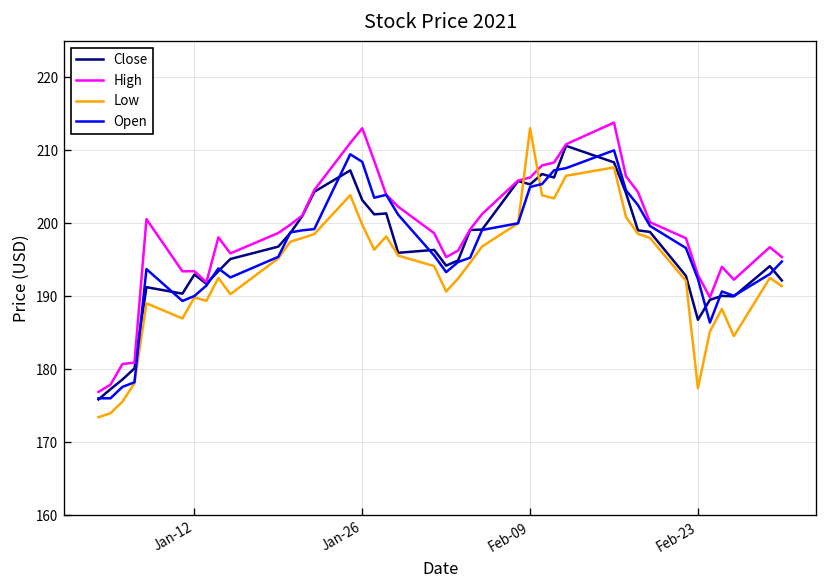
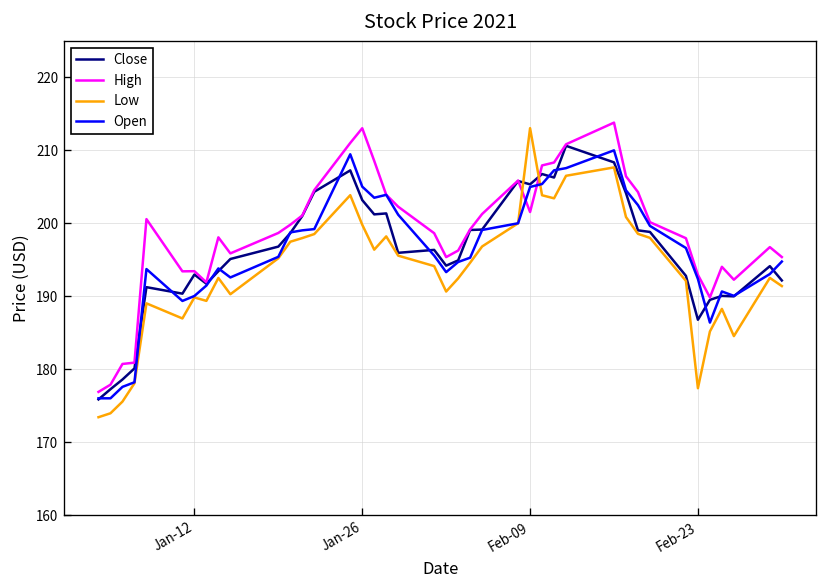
  {
    "Close": {
      "Jan-12": 193,
      "Jan-26": 203,
      "Feb-23": 187
    },
    "High": {
      "Jan-12": 193,
      "Jan-26": 213,
-     "Feb-09": 206,
+     "Feb-09": 202,
      "Feb-23": 193
    },
    "Low": {
      "Jan-26": 200,
      "Feb-09": 213,
      "Feb-23": 177
    },
    "Open": {
-     "Jan-26": 208,
+     "Jan-26": 205,
      "Feb-23": 192
    }
  }
